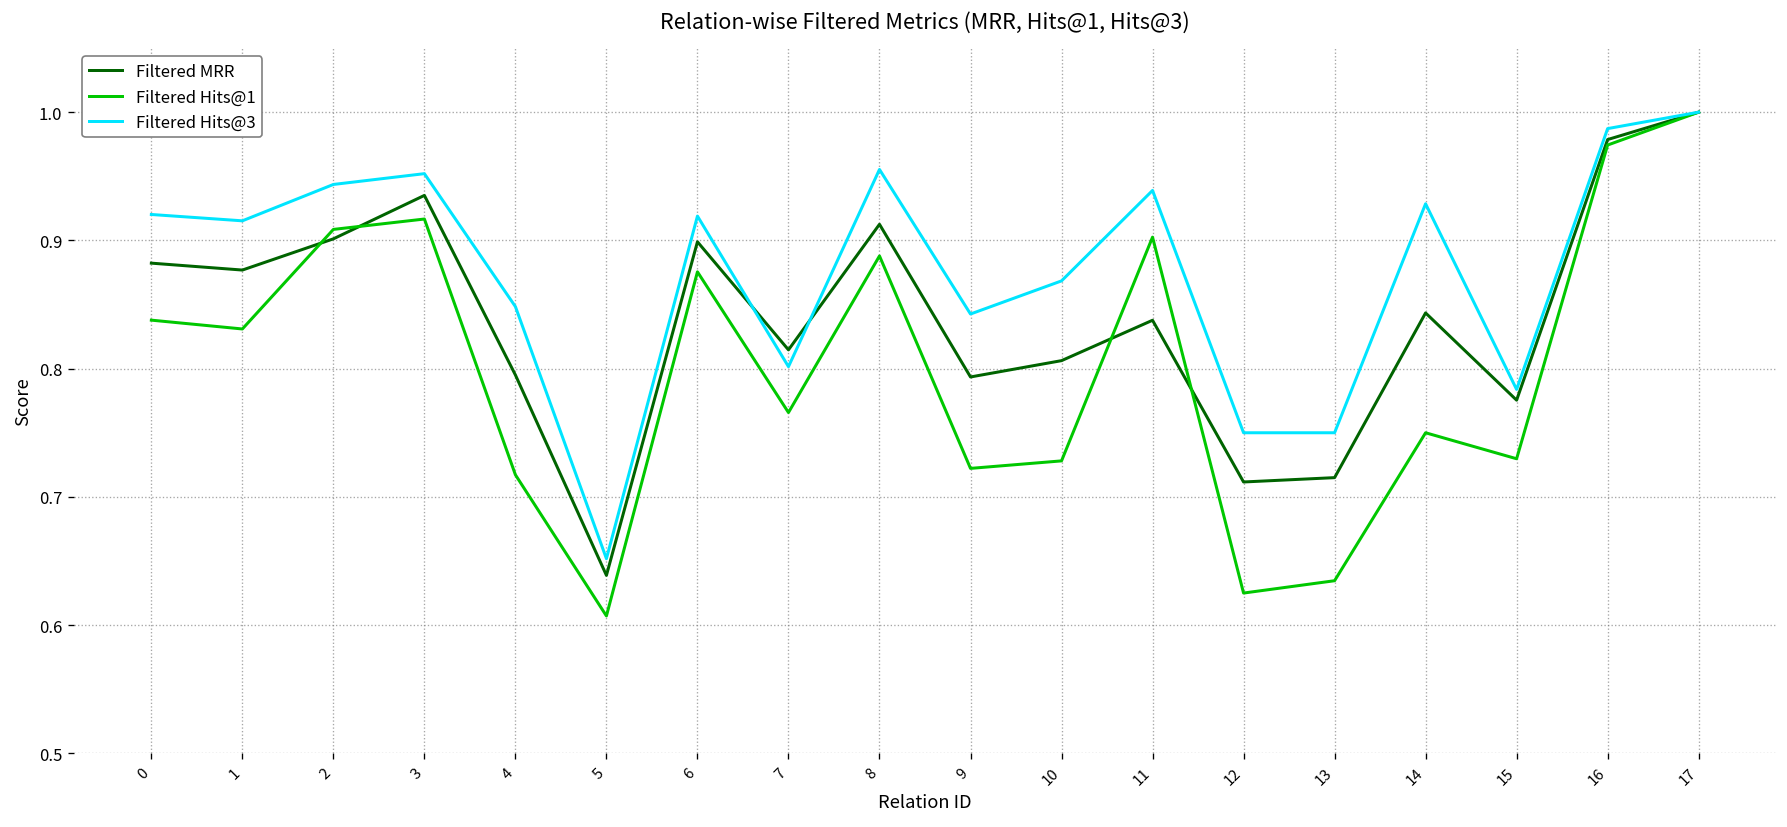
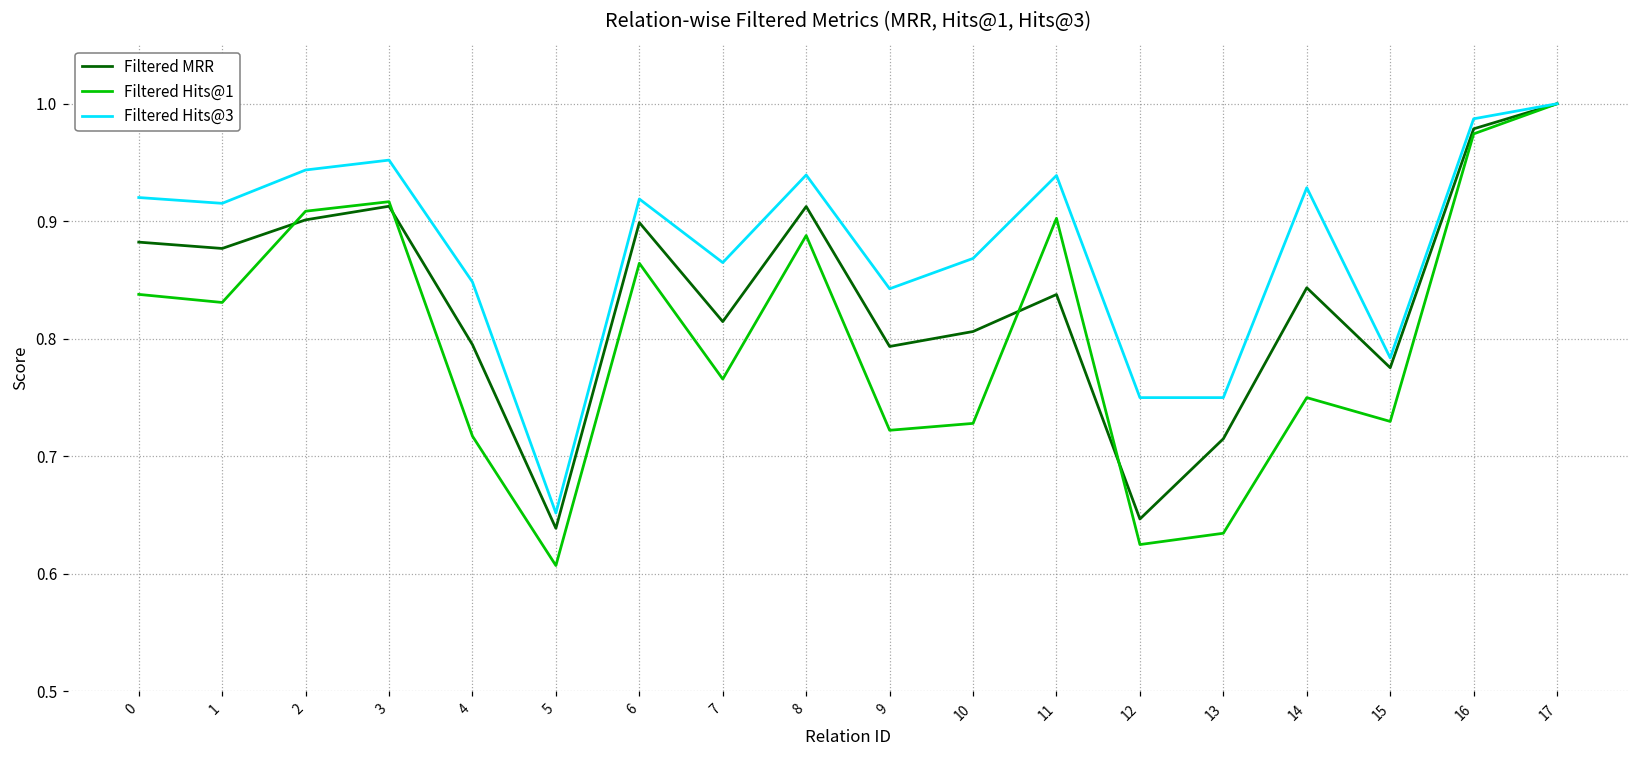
  {
    "Filtered MRR": {
      "0": 0.882,
      "1": 0.877,
      "2": 0.901,
-     "3": 0.935,
+     "3": 0.913,
      "4": 0.795,
      "5": 0.639,
      "6": 0.899,
      "7": 0.815,
      "8": 0.913,
      "9": 0.794,
      "10": 0.806,
      "11": 0.838,
-     "12": 0.712,
+     "12": 0.647,
      "13": 0.715,
      "14": 0.843,
      "15": 0.775,
      "16": 0.979
    },
    "Filtered Hits@1": {
      "0": 0.838,
      "1": 0.831,
      "2": 0.909,
      "3": 0.917,
      "4": 0.717,
      "5": 0.607,
-     "6": 0.875,
+     "6": 0.864,
      "7": 0.766,
      "8": 0.888,
      "9": 0.722,
      "10": 0.728,
      "11": 0.903,
      "12": 0.625,
      "13": 0.635,
      "14": 0.750,
      "15": 0.730,
      "16": 0.974
    },
    "Filtered Hits@3": {
      "0": 0.920,
      "1": 0.915,
      "2": 0.944,
      "3": 0.952,
      "4": 0.848,
      "5": 0.652,
      "6": 0.919,
-     "7": 0.802,
-     "8": 0.955,
+     "7": 0.865,
+     "8": 0.939,
      "9": 0.843,
      "10": 0.868,
      "11": 0.939,
      "12": 0.750,
      "13": 0.750,
      "14": 0.929,
      "15": 0.784,
      "16": 0.987
    }
  }
